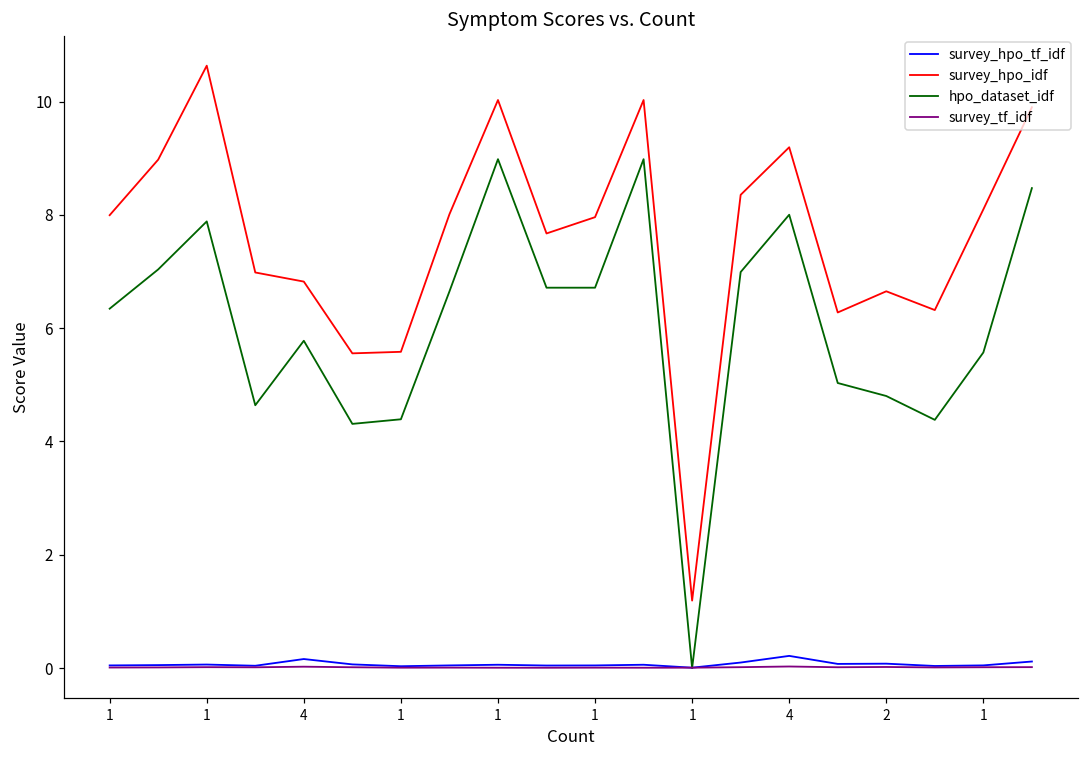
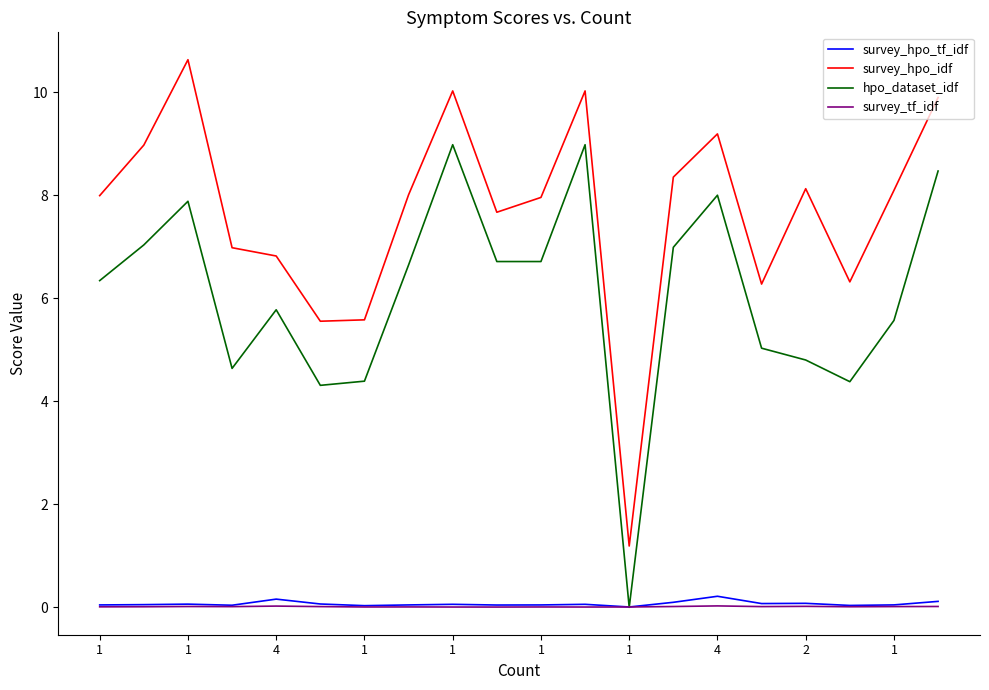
  {
    "survey_hpo_tf_idf": {
      "2": 0.1
    },
    "survey_hpo_idf": {
-     "2": 6.7
+     "2": 8.1
    },
    "hpo_dataset_idf": {
      "2": 4.8
    },
    "survey_tf_idf": {
      "2": 0.0
    }
  }
